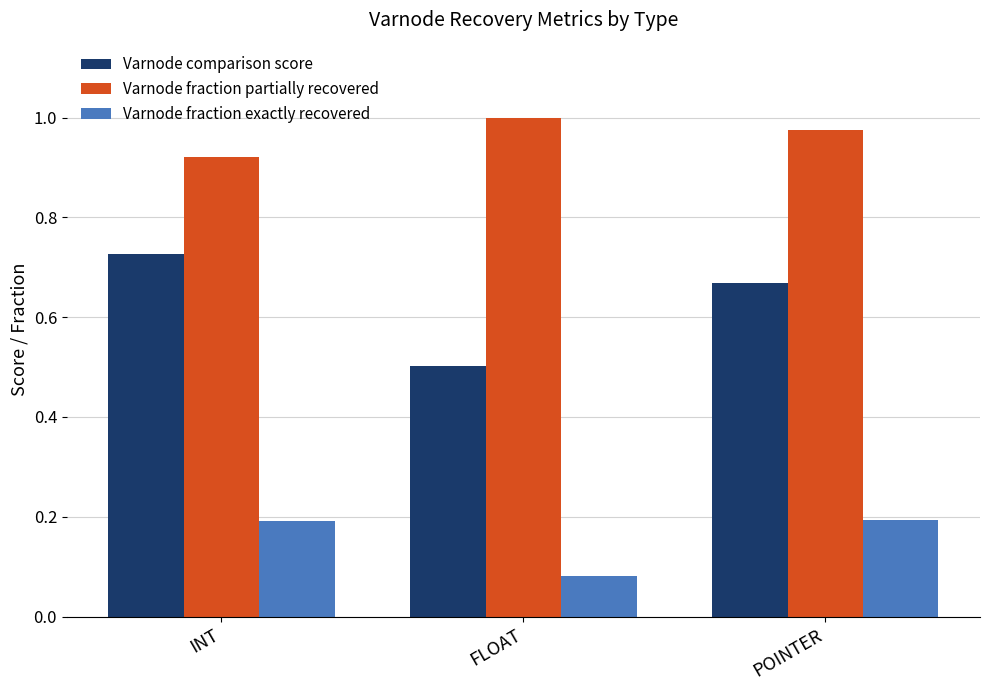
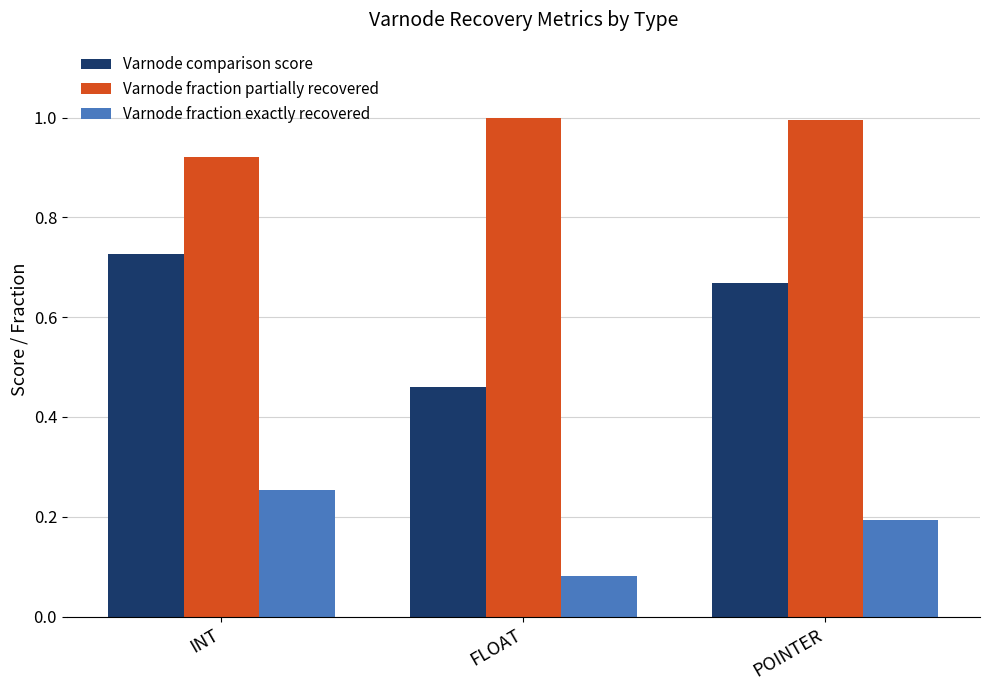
  {
    "Varnode comparison score": {
      "INT": 0.73,
-     "FLOAT": 0.50,
+     "FLOAT": 0.46,
      "POINTER": 0.67
    },
    "Varnode fraction partially recovered": {
      "INT": 0.92,
      "FLOAT": 1.00,
-     "POINTER": 0.97
+     "POINTER": 1.00
    },
    "Varnode fraction exactly recovered": {
-     "INT": 0.19,
+     "INT": 0.25,
      "FLOAT": 0.08,
      "POINTER": 0.19
    }
  }
